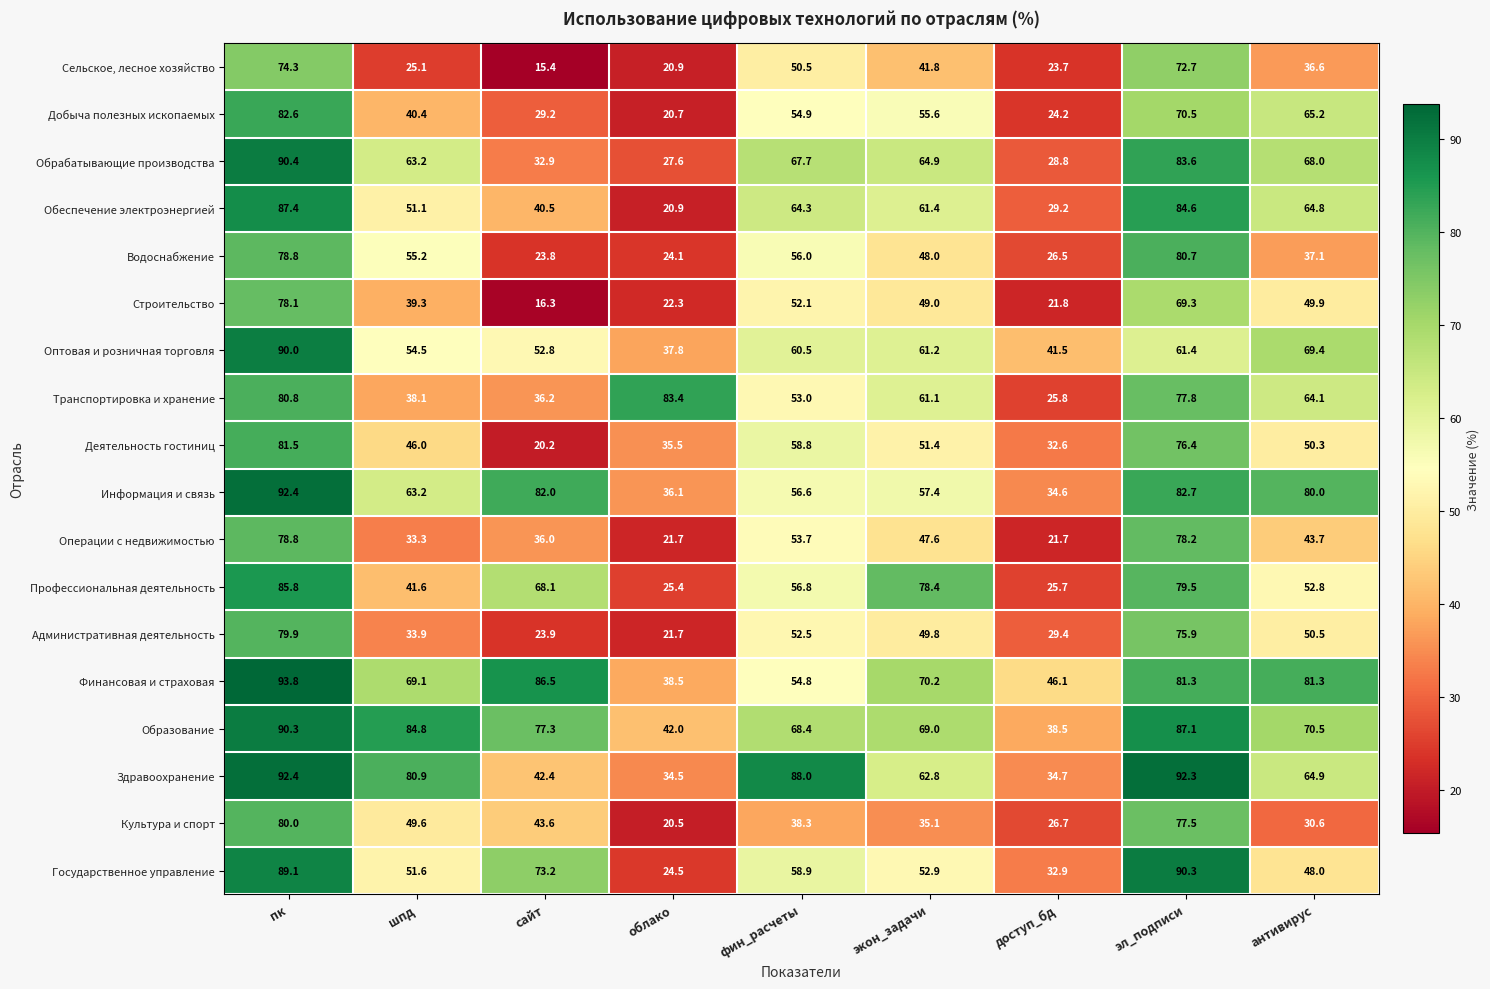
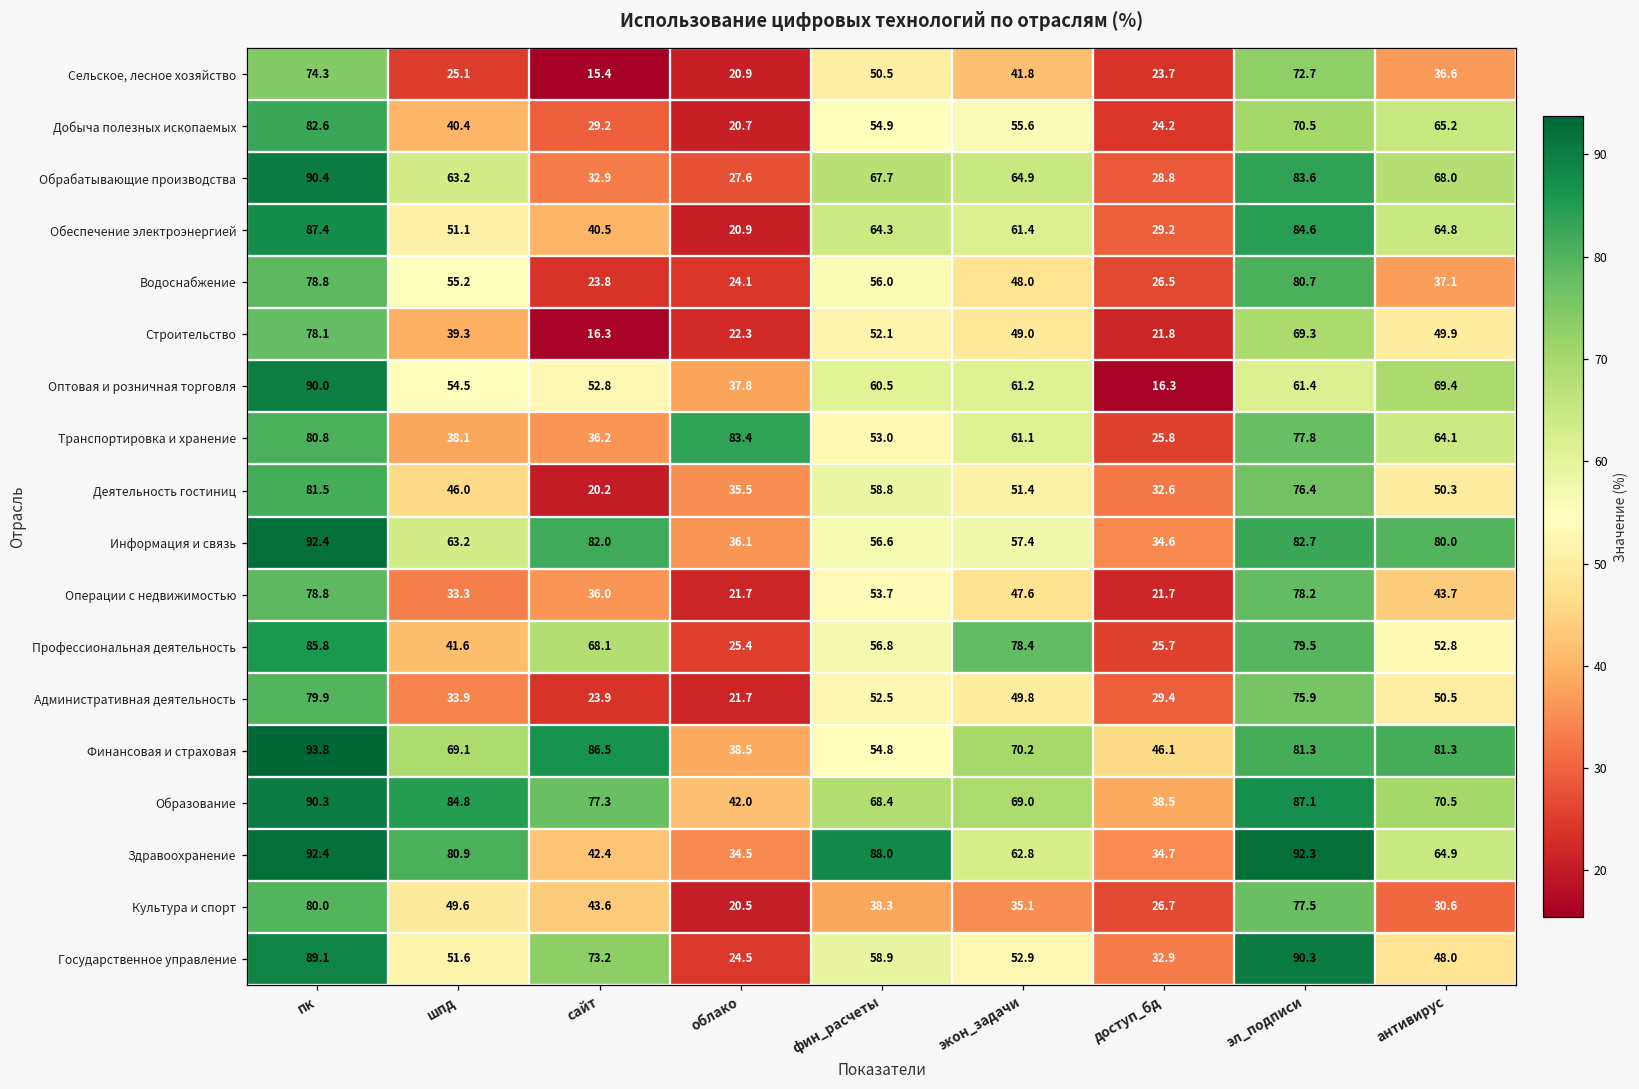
  {
    "Сельское, лесное хозяйство": {
      "пк": 74.3,
      "шпд": 25.1,
      "сайт": 15.4,
      "облако": 20.9,
      "фин_расчеты": 50.5,
      "экон_задачи": 41.8,
      "доступ_бд": 23.7,
      "эл_подписи": 72.7,
      "антивирус": 36.6
    },
    "Добыча полезных ископаемых": {
      "пк": 82.6,
      "шпд": 40.4,
      "сайт": 29.2,
      "облако": 20.7,
      "фин_расчеты": 54.9,
      "экон_задачи": 55.6,
      "доступ_бд": 24.2,
      "эл_подписи": 70.5,
      "антивирус": 65.2
    },
    "Обрабатывающие производства": {
      "пк": 90.4,
      "шпд": 63.2,
      "сайт": 32.9,
      "облако": 27.6,
      "фин_расчеты": 67.7,
      "экон_задачи": 64.9,
      "доступ_бд": 28.8,
      "эл_подписи": 83.6,
      "антивирус": 68.0
    },
    "Обеспечение электроэнергией": {
      "пк": 87.4,
      "шпд": 51.1,
      "сайт": 40.5,
      "облако": 20.9,
      "фин_расчеты": 64.3,
      "экон_задачи": 61.4,
      "доступ_бд": 29.2,
      "эл_подписи": 84.6,
      "антивирус": 64.8
    },
    "Водоснабжение": {
      "пк": 78.8,
      "шпд": 55.2,
      "сайт": 23.8,
      "облако": 24.1,
      "фин_расчеты": 56.0,
      "экон_задачи": 48.0,
      "доступ_бд": 26.5,
      "эл_подписи": 80.7,
      "антивирус": 37.1
    },
    "Строительство": {
      "пк": 78.1,
      "шпд": 39.3,
      "сайт": 16.3,
      "облако": 22.3,
      "фин_расчеты": 52.1,
      "экон_задачи": 49.0,
      "доступ_бд": 21.8,
      "эл_подписи": 69.3,
      "антивирус": 49.9
    },
    "Оптовая и розничная торговля": {
      "пк": 90.0,
      "шпд": 54.5,
      "сайт": 52.8,
      "облако": 37.8,
      "фин_расчеты": 60.5,
      "экон_задачи": 61.2,
-     "доступ_бд": 41.5,
+     "доступ_бд": 16.3,
      "эл_подписи": 61.4,
      "антивирус": 69.4
    },
    "Транспортировка и хранение": {
      "пк": 80.8,
      "шпд": 38.1,
      "сайт": 36.2,
      "облако": 83.4,
      "фин_расчеты": 53.0,
      "экон_задачи": 61.1,
      "доступ_бд": 25.8,
      "эл_подписи": 77.8,
      "антивирус": 64.1
    },
    "Деятельность гостиниц": {
      "пк": 81.5,
      "шпд": 46.0,
      "сайт": 20.2,
      "облако": 35.5,
      "фин_расчеты": 58.8,
      "экон_задачи": 51.4,
      "доступ_бд": 32.6,
      "эл_подписи": 76.4,
      "антивирус": 50.3
    },
    "Информация и связь": {
      "пк": 92.4,
      "шпд": 63.2,
      "сайт": 82.0,
      "облако": 36.1,
      "фин_расчеты": 56.6,
      "экон_задачи": 57.4,
      "доступ_бд": 34.6,
      "эл_подписи": 82.7,
      "антивирус": 80.0
    },
    "Операции с недвижимостью": {
      "пк": 78.8,
      "шпд": 33.3,
      "сайт": 36.0,
      "облако": 21.7,
      "фин_расчеты": 53.7,
      "экон_задачи": 47.6,
      "доступ_бд": 21.7,
      "эл_подписи": 78.2,
      "антивирус": 43.7
    },
    "Профессиональная деятельность": {
      "пк": 85.8,
      "шпд": 41.6,
      "сайт": 68.1,
      "облако": 25.4,
      "фин_расчеты": 56.8,
      "экон_задачи": 78.4,
      "доступ_бд": 25.7,
      "эл_подписи": 79.5,
      "антивирус": 52.8
    },
    "Административная деятельность": {
      "пк": 79.9,
      "шпд": 33.9,
      "сайт": 23.9,
      "облако": 21.7,
      "фин_расчеты": 52.5,
      "экон_задачи": 49.8,
      "доступ_бд": 29.4,
      "эл_подписи": 75.9,
      "антивирус": 50.5
    },
    "Финансовая и страховая": {
      "пк": 93.8,
      "шпд": 69.1,
      "сайт": 86.5,
      "облако": 38.5,
      "фин_расчеты": 54.8,
      "экон_задачи": 70.2,
      "доступ_бд": 46.1,
      "эл_подписи": 81.3,
      "антивирус": 81.3
    },
    "Образование": {
      "пк": 90.3,
      "шпд": 84.8,
      "сайт": 77.3,
      "облако": 42.0,
      "фин_расчеты": 68.4,
      "экон_задачи": 69.0,
      "доступ_бд": 38.5,
      "эл_подписи": 87.1,
      "антивирус": 70.5
    },
    "Здравоохранение": {
      "пк": 92.4,
      "шпд": 80.9,
      "сайт": 42.4,
      "облако": 34.5,
      "фин_расчеты": 88.0,
      "экон_задачи": 62.8,
      "доступ_бд": 34.7,
      "эл_подписи": 92.3,
      "антивирус": 64.9
    },
    "Культура и спорт": {
      "пк": 80.0,
      "шпд": 49.6,
      "сайт": 43.6,
      "облако": 20.5,
      "фин_расчеты": 38.3,
      "экон_задачи": 35.1,
      "доступ_бд": 26.7,
      "эл_подписи": 77.5,
      "антивирус": 30.6
    },
    "Государственное управление": {
      "пк": 89.1,
      "шпд": 51.6,
      "сайт": 73.2,
      "облако": 24.5,
      "фин_расчеты": 58.9,
      "экон_задачи": 52.9,
      "доступ_бд": 32.9,
      "эл_подписи": 90.3,
      "антивирус": 48.0
    }
  }
